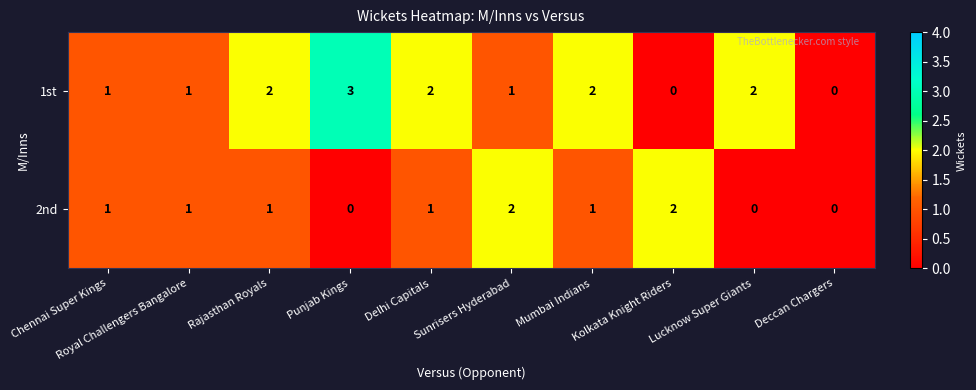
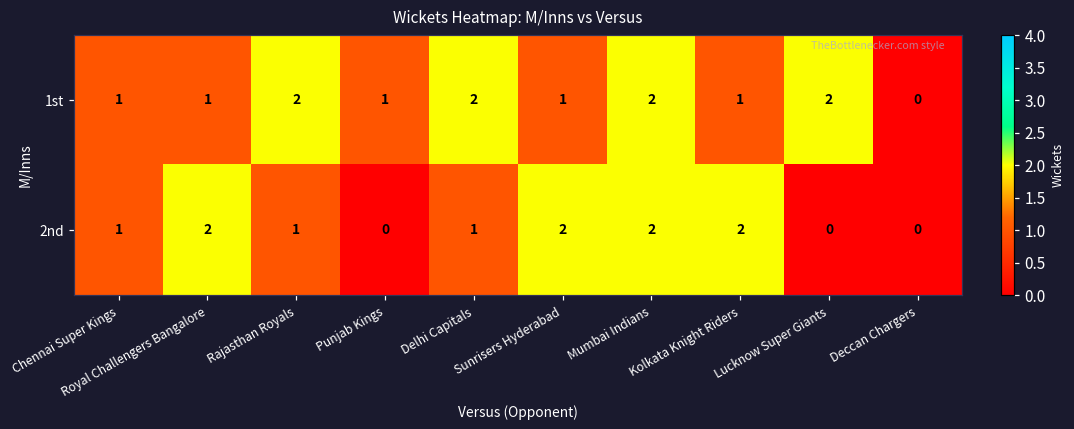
  {
    "1st": {
      "Chennai Super Kings": 1,
      "Royal Challengers Bangalore": 1,
      "Rajasthan Royals": 2,
-     "Punjab Kings": 3,
+     "Punjab Kings": 1,
      "Delhi Capitals": 2,
      "Sunrisers Hyderabad": 1,
      "Mumbai Indians": 2,
-     "Kolkata Knight Riders": 0,
+     "Kolkata Knight Riders": 1,
      "Lucknow Super Giants": 2
    },
    "2nd": {
      "Chennai Super Kings": 1,
-     "Royal Challengers Bangalore": 1,
+     "Royal Challengers Bangalore": 2,
      "Rajasthan Royals": 1,
      "Punjab Kings": 0,
      "Delhi Capitals": 1,
      "Sunrisers Hyderabad": 2,
-     "Mumbai Indians": 1,
+     "Mumbai Indians": 2,
      "Kolkata Knight Riders": 2,
      "Lucknow Super Giants": 0,
      "Deccan Chargers": 0
    }
  }
